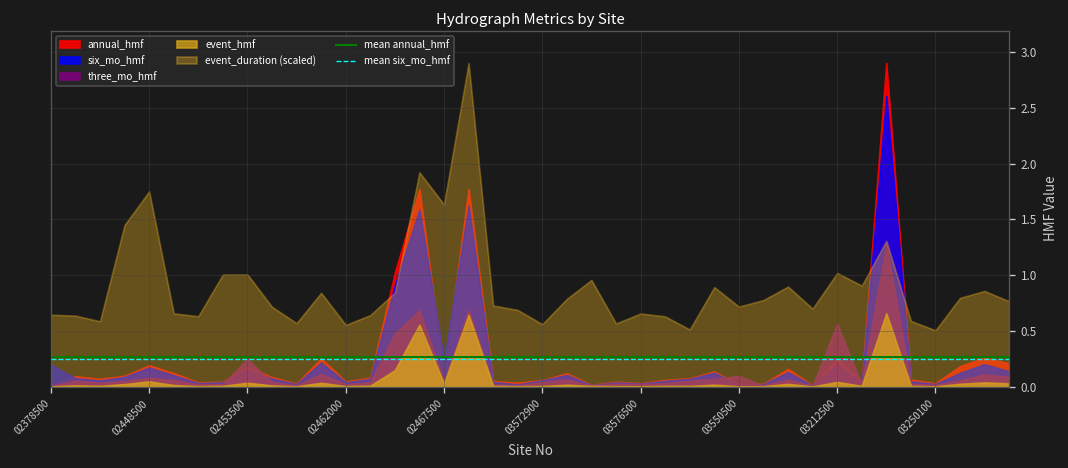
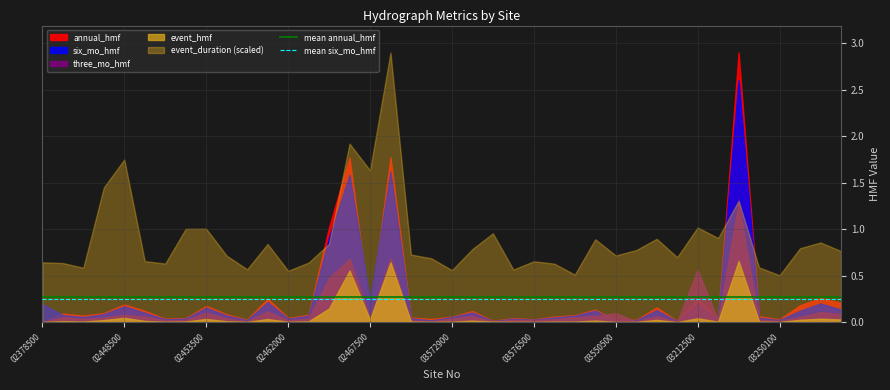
  {
    "annual_hmf": {
      "02467500": 0.1,
      "03212500": 0.2
    },
    "six_mo_hmf": {
      "02378500": 0.2,
      "02467500": 0.2,
      "03212500": 0.2
    },
    "three_mo_hmf": {
      "02448500": 0.1,
-     "02453500": 0.2,
+     "02453500": 0.1,
      "03550500": 0.1,
      "03212500": 0.6
    }
  }
